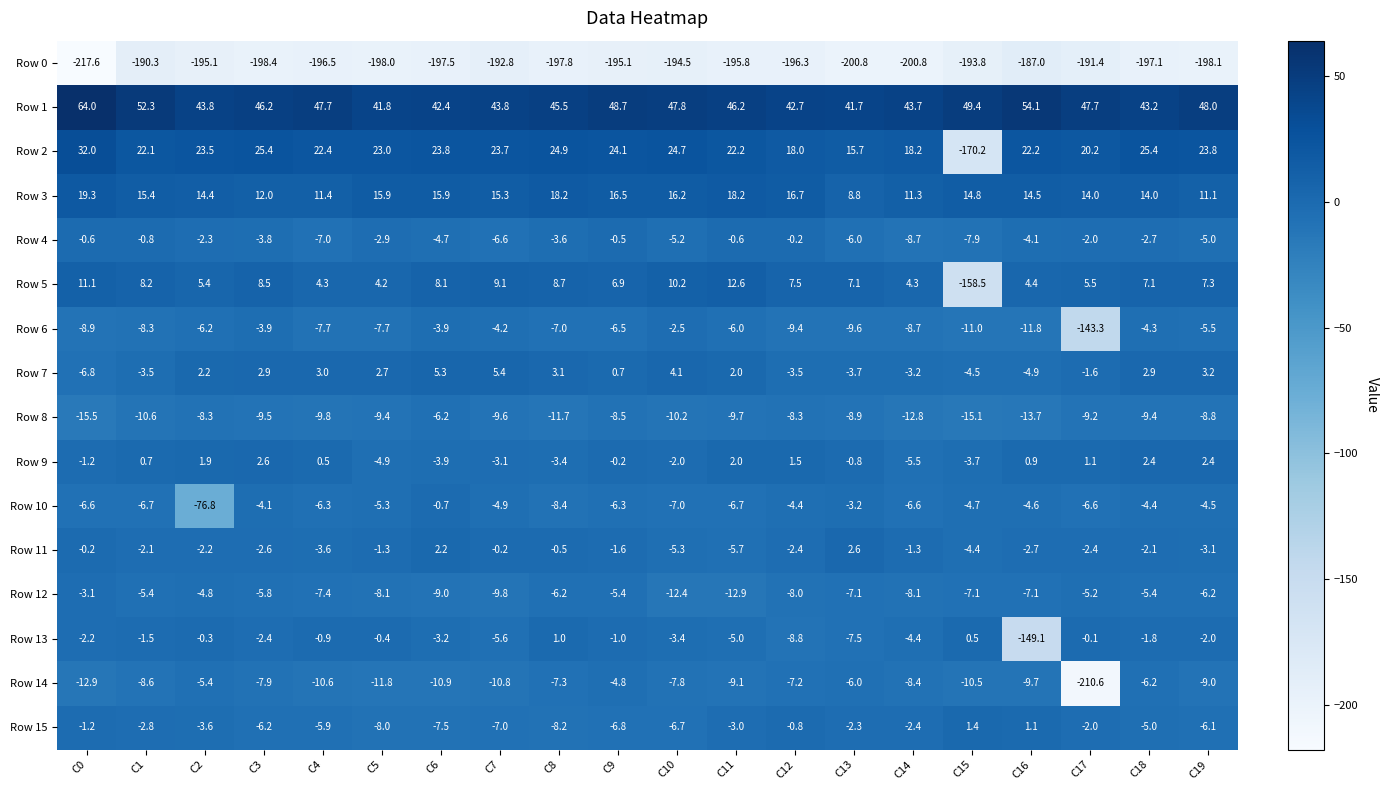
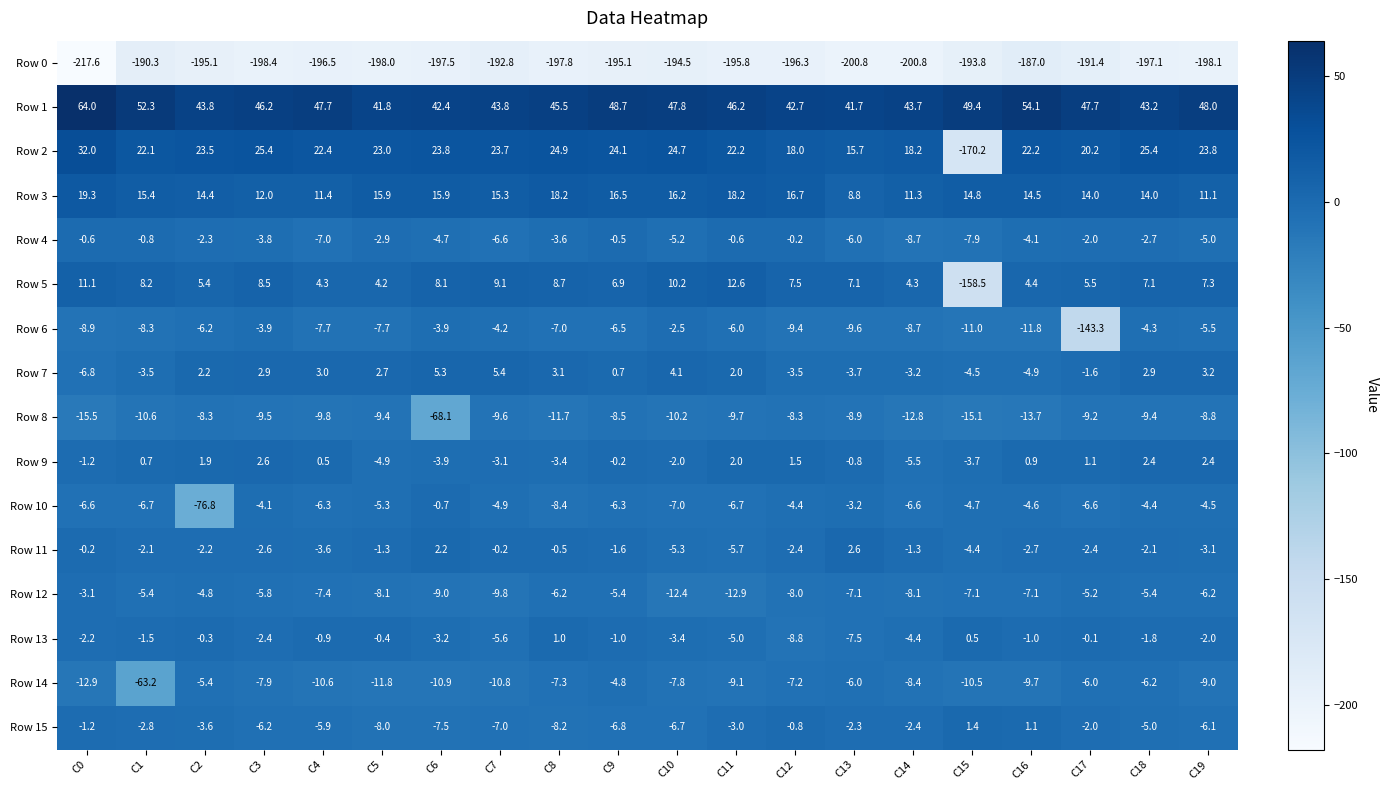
  {
    "Row 8": {
      "C0": -15.5,
      "C1": -10.6,
      "C2": -8.3,
      "C3": -9.5,
      "C4": -9.8,
      "C5": -9.4,
-     "C6": -6.2,
+     "C6": -68.1,
      "C7": -9.6,
      "C8": -11.7,
      "C9": -8.5,
      "C10": -10.2,
      "C11": -9.7,
      "C12": -8.3,
      "C13": -8.9,
      "C14": -12.8,
      "C15": -15.1,
      "C16": -13.7,
      "C17": -9.2,
      "C18": -9.4,
      "C19": -8.8
    },
    "Row 13": {
      "C0": -2.2,
      "C1": -1.5,
      "C2": -0.3,
      "C3": -2.4,
      "C4": -0.9,
      "C5": -0.4,
      "C6": -3.2,
      "C7": -5.6,
      "C8": 1.0,
      "C9": -1.0,
      "C10": -3.4,
      "C11": -5.0,
      "C12": -8.8,
      "C13": -7.5,
      "C14": -4.4,
      "C15": 0.5,
-     "C16": -149.1,
+     "C16": -1.0,
      "C17": -0.1,
      "C18": -1.8,
      "C19": -2.0
    },
    "Row 14": {
      "C0": -12.9,
-     "C1": -8.6,
+     "C1": -63.2,
      "C2": -5.4,
      "C3": -7.9,
      "C4": -10.6,
      "C5": -11.8,
      "C6": -10.9,
      "C7": -10.8,
      "C8": -7.3,
      "C9": -4.8,
      "C10": -7.8,
      "C11": -9.1,
      "C12": -7.2,
      "C13": -6.0,
      "C14": -8.4,
      "C15": -10.5,
      "C16": -9.7,
-     "C17": -210.6,
+     "C17": -6.0,
      "C18": -6.2,
      "C19": -9.0
    }
  }
